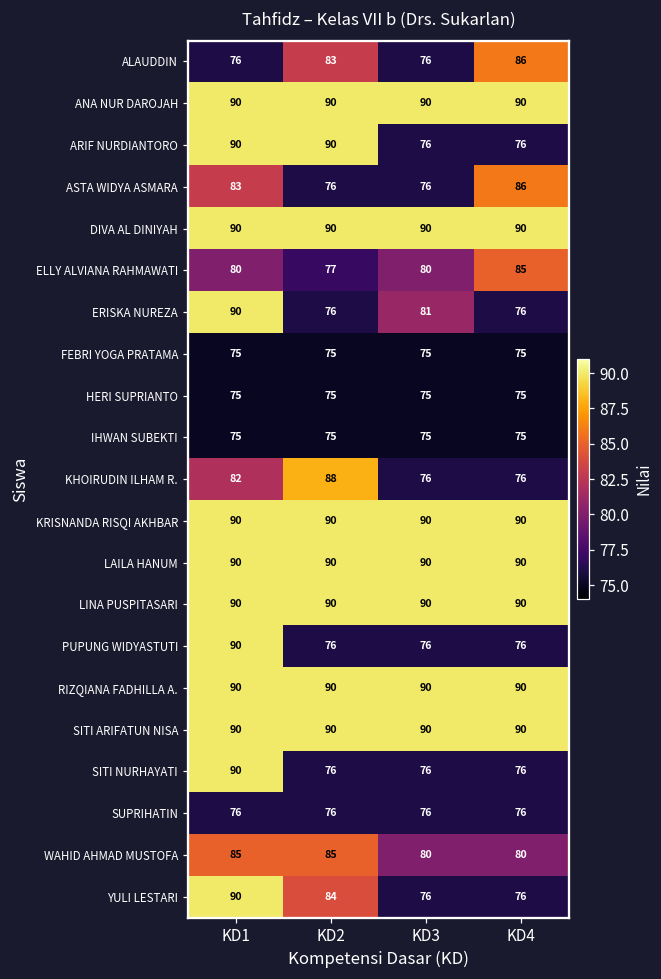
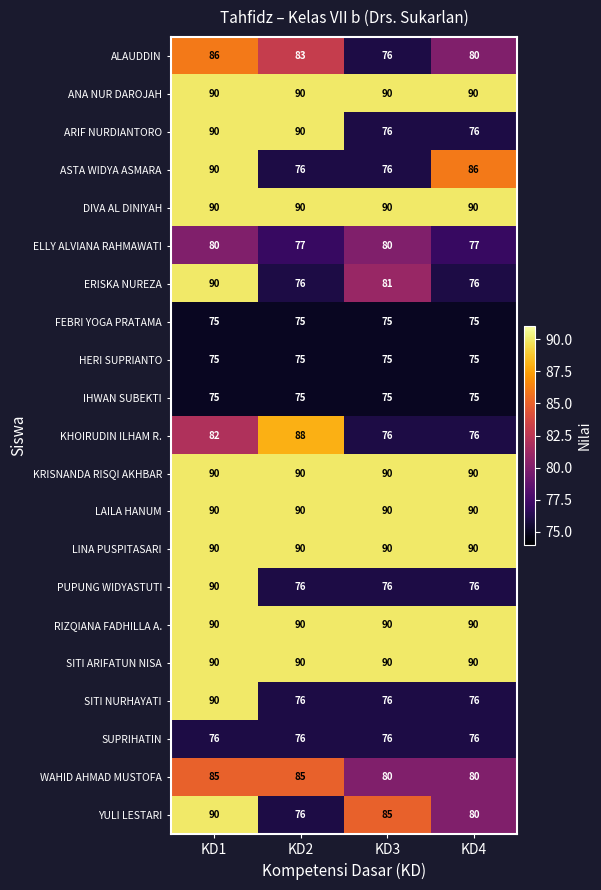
  {
    "ALAUDDIN": {
-     "KD1": 76,
+     "KD1": 86,
      "KD2": 83,
      "KD3": 76,
-     "KD4": 86
+     "KD4": 80
    },
    "ANA NUR DAROJAH": {
      "KD1": 90,
      "KD2": 90,
      "KD3": 90,
      "KD4": 90
    },
    "ARIF NURDIANTORO": {
      "KD1": 90,
      "KD2": 90,
      "KD3": 76,
      "KD4": 76
    },
    "ASTA WIDYA ASMARA": {
-     "KD1": 83,
+     "KD1": 90,
      "KD2": 76,
      "KD3": 76,
      "KD4": 86
    },
    "DIVA AL DINIYAH": {
      "KD1": 90,
      "KD2": 90,
      "KD3": 90,
      "KD4": 90
    },
    "ELLY ALVIANA RAHMAWATI": {
      "KD1": 80,
      "KD2": 77,
      "KD3": 80,
-     "KD4": 85
+     "KD4": 77
    },
    "ERISKA NUREZA": {
      "KD1": 90,
      "KD2": 76,
      "KD3": 81,
      "KD4": 76
    },
    "FEBRI YOGA PRATAMA": {
      "KD1": 75,
      "KD2": 75,
      "KD3": 75,
      "KD4": 75
    },
    "HERI SUPRIANTO": {
      "KD1": 75,
      "KD2": 75,
      "KD3": 75,
      "KD4": 75
    },
    "IHWAN SUBEKTI": {
      "KD1": 75,
      "KD2": 75,
      "KD3": 75,
      "KD4": 75
    },
    "KHOIRUDIN ILHAM R.": {
      "KD1": 82,
      "KD2": 88,
      "KD3": 76,
      "KD4": 76
    },
    "KRISNANDA RISQI AKHBAR": {
      "KD1": 90,
      "KD2": 90,
      "KD3": 90,
      "KD4": 90
    },
    "LAILA HANUM": {
      "KD1": 90,
      "KD2": 90,
      "KD3": 90,
      "KD4": 90
    },
    "LINA PUSPITASARI": {
      "KD1": 90,
      "KD2": 90,
      "KD3": 90,
      "KD4": 90
    },
    "PUPUNG WIDYASTUTI": {
      "KD1": 90,
      "KD2": 76,
      "KD3": 76,
      "KD4": 76
    },
    "RIZQIANA FADHILLA A.": {
      "KD1": 90,
      "KD2": 90,
      "KD3": 90,
      "KD4": 90
    },
    "SITI ARIFATUN NISA": {
      "KD1": 90,
      "KD2": 90,
      "KD3": 90,
      "KD4": 90
    },
    "SITI NURHAYATI": {
      "KD1": 90,
      "KD2": 76,
      "KD3": 76,
      "KD4": 76
    },
    "SUPRIHATIN": {
      "KD1": 76,
      "KD2": 76,
      "KD3": 76,
      "KD4": 76
    },
    "WAHID AHMAD MUSTOFA": {
      "KD1": 85,
      "KD2": 85,
      "KD3": 80,
      "KD4": 80
    },
    "YULI LESTARI": {
      "KD1": 90,
-     "KD2": 84,
-     "KD3": 76,
-     "KD4": 76
+     "KD2": 76,
+     "KD3": 85,
+     "KD4": 80
    }
  }
